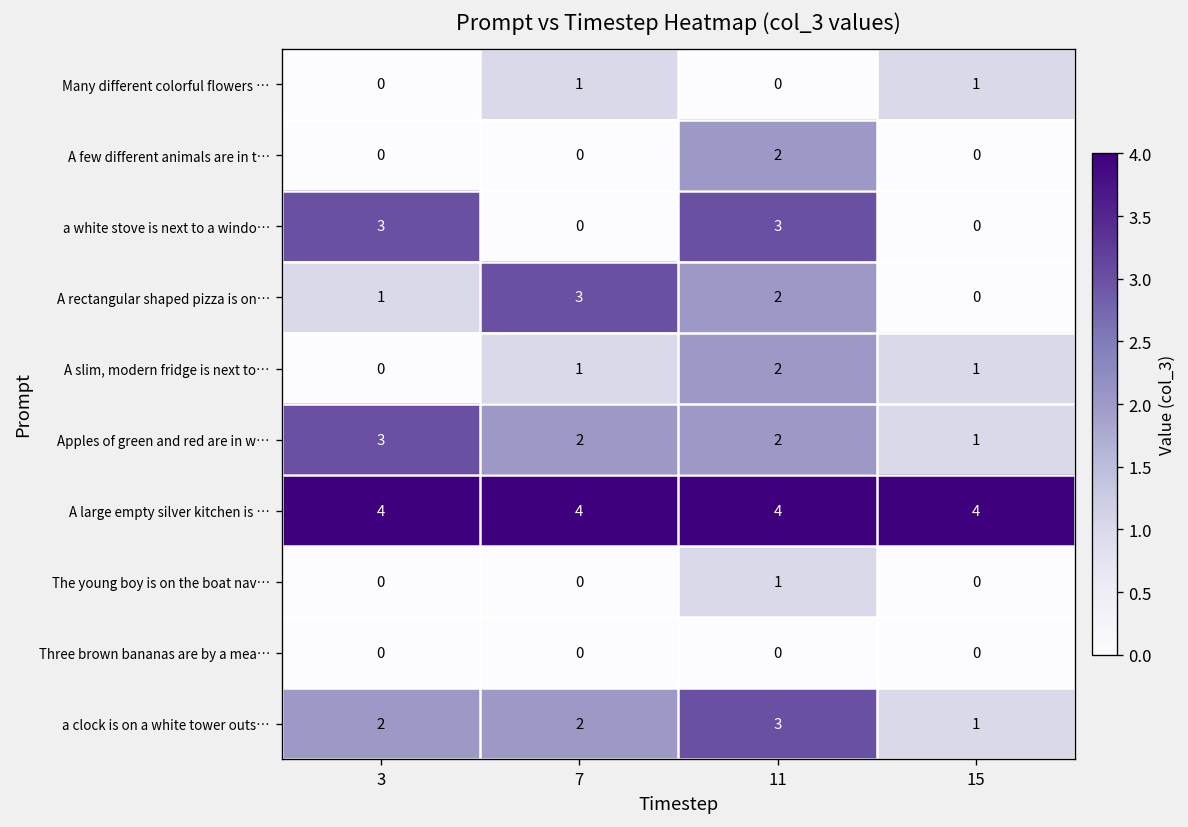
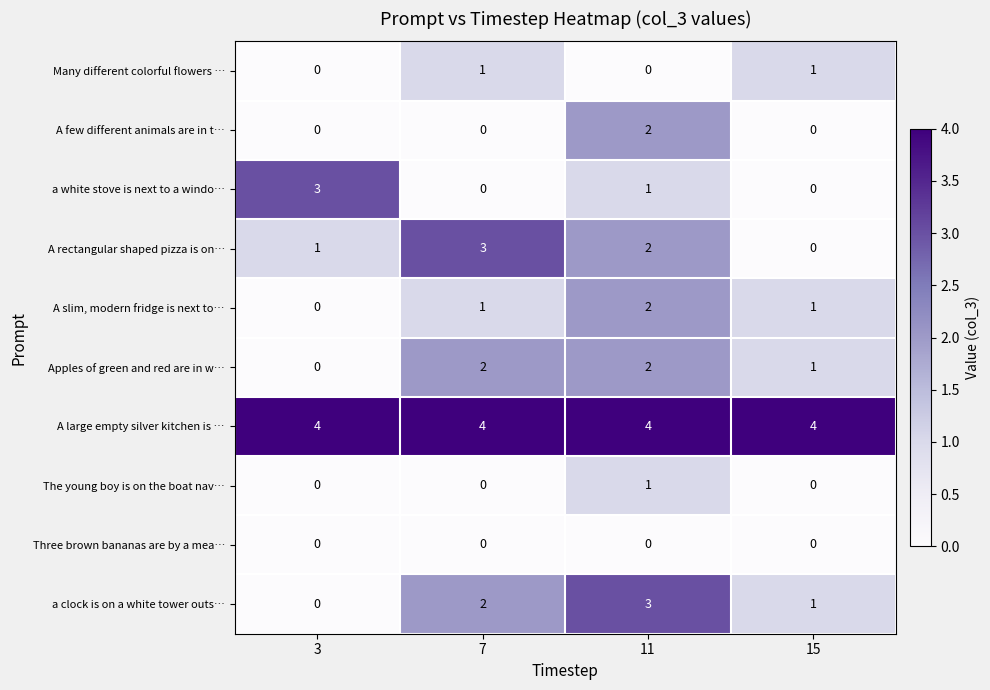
  {
    "Many different colorful flowers …": {
      "3": 0,
      "7": 1,
      "11": 0,
      "15": 1
    },
    "A few different animals are in t…": {
      "3": 0,
      "7": 0,
      "11": 2,
      "15": 0
    },
    "a white stove is next to a windo…": {
      "3": 3,
      "7": 0,
-     "11": 3,
+     "11": 1,
      "15": 0
    },
    "A rectangular shaped pizza is on…": {
      "3": 1,
      "7": 3,
      "11": 2,
      "15": 0
    },
    "A slim, modern fridge is next to…": {
      "3": 0,
      "7": 1,
      "11": 2,
      "15": 1
    },
    "Apples of green and red are in w…": {
-     "3": 3,
+     "3": 0,
      "7": 2,
      "11": 2,
      "15": 1
    },
    "A large empty silver kitchen is …": {
      "3": 4,
      "7": 4,
      "11": 4,
      "15": 4
    },
    "The young boy is on the boat nav…": {
      "3": 0,
      "7": 0,
      "11": 1,
      "15": 0
    },
    "Three brown bananas are by a mea…": {
      "3": 0,
      "7": 0,
      "11": 0,
      "15": 0
    },
    "a clock is on a white tower outs…": {
-     "3": 2,
+     "3": 0,
      "7": 2,
      "11": 3,
      "15": 1
    }
  }
